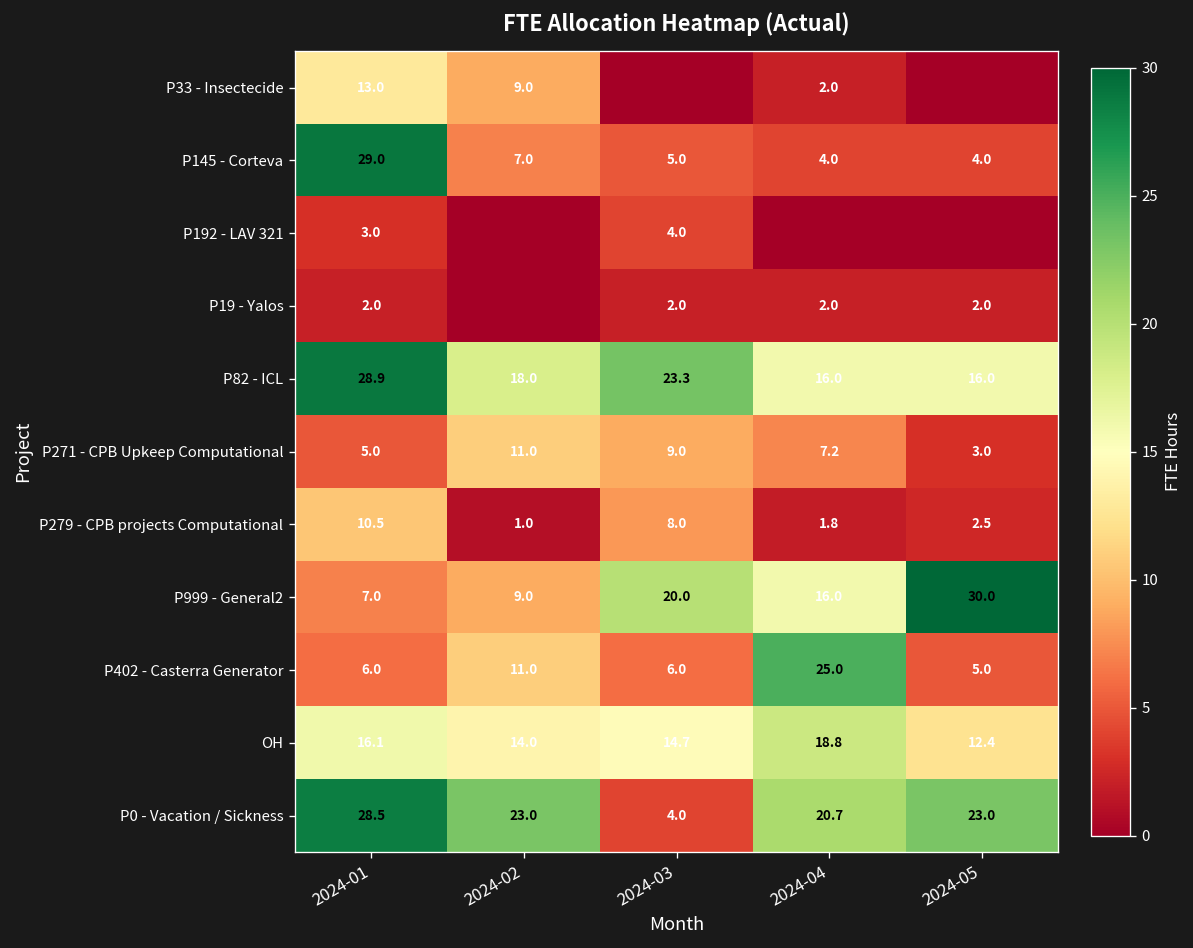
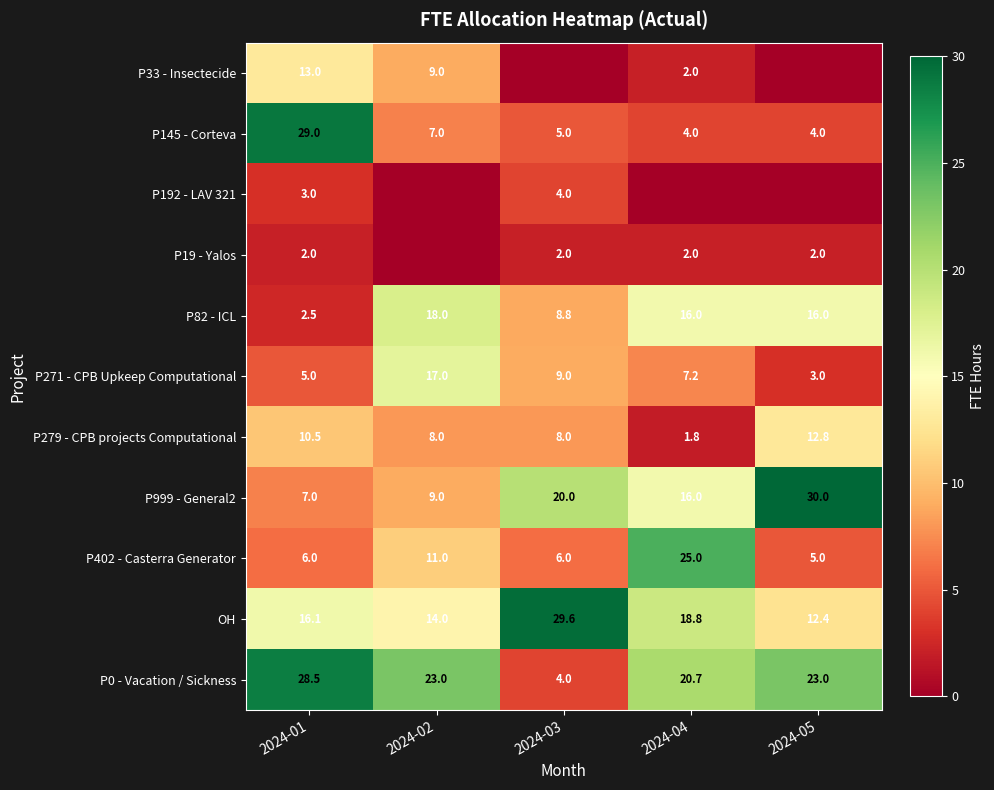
  {
    "P33 - Insectecide": {
      "2024-01": 13.0,
      "2024-02": 9.0,
      "2024-04": 2.0
    },
    "P145 - Corteva": {
      "2024-01": 29.0,
      "2024-02": 7.0,
      "2024-03": 5.0,
      "2024-04": 4.0,
      "2024-05": 4.0
    },
    "P192 - LAV 321": {
      "2024-01": 3.0,
      "2024-03": 4.0
    },
    "P19 - Yalos": {
      "2024-01": 2.0,
      "2024-03": 2.0,
      "2024-04": 2.0,
      "2024-05": 2.0
    },
    "P82 - ICL": {
-     "2024-01": 28.9,
+     "2024-01": 2.5,
      "2024-02": 18.0,
-     "2024-03": 23.3,
+     "2024-03": 8.8,
      "2024-04": 16.0,
      "2024-05": 16.0
    },
    "P271 - CPB Upkeep Computational": {
      "2024-01": 5.0,
-     "2024-02": 11.0,
+     "2024-02": 17.0,
      "2024-03": 9.0,
      "2024-04": 7.2,
      "2024-05": 3.0
    },
    "P279 - CPB projects Computational": {
      "2024-01": 10.5,
-     "2024-02": 1.0,
+     "2024-02": 8.0,
      "2024-03": 8.0,
      "2024-04": 1.8,
-     "2024-05": 2.5
+     "2024-05": 12.8
    },
    "P999 - General2": {
      "2024-01": 7.0,
      "2024-02": 9.0,
      "2024-03": 20.0,
      "2024-04": 16.0,
      "2024-05": 30.0
    },
    "P402 - Casterra Generator": {
      "2024-01": 6.0,
      "2024-02": 11.0,
      "2024-03": 6.0,
      "2024-04": 25.0,
      "2024-05": 5.0
    },
    "OH": {
      "2024-01": 16.1,
      "2024-02": 14.0,
-     "2024-03": 14.7,
+     "2024-03": 29.6,
      "2024-04": 18.8,
      "2024-05": 12.4
    },
    "P0 - Vacation / Sickness": {
      "2024-01": 28.5,
      "2024-02": 23.0,
      "2024-03": 4.0,
      "2024-04": 20.7,
      "2024-05": 23.0
    }
  }
